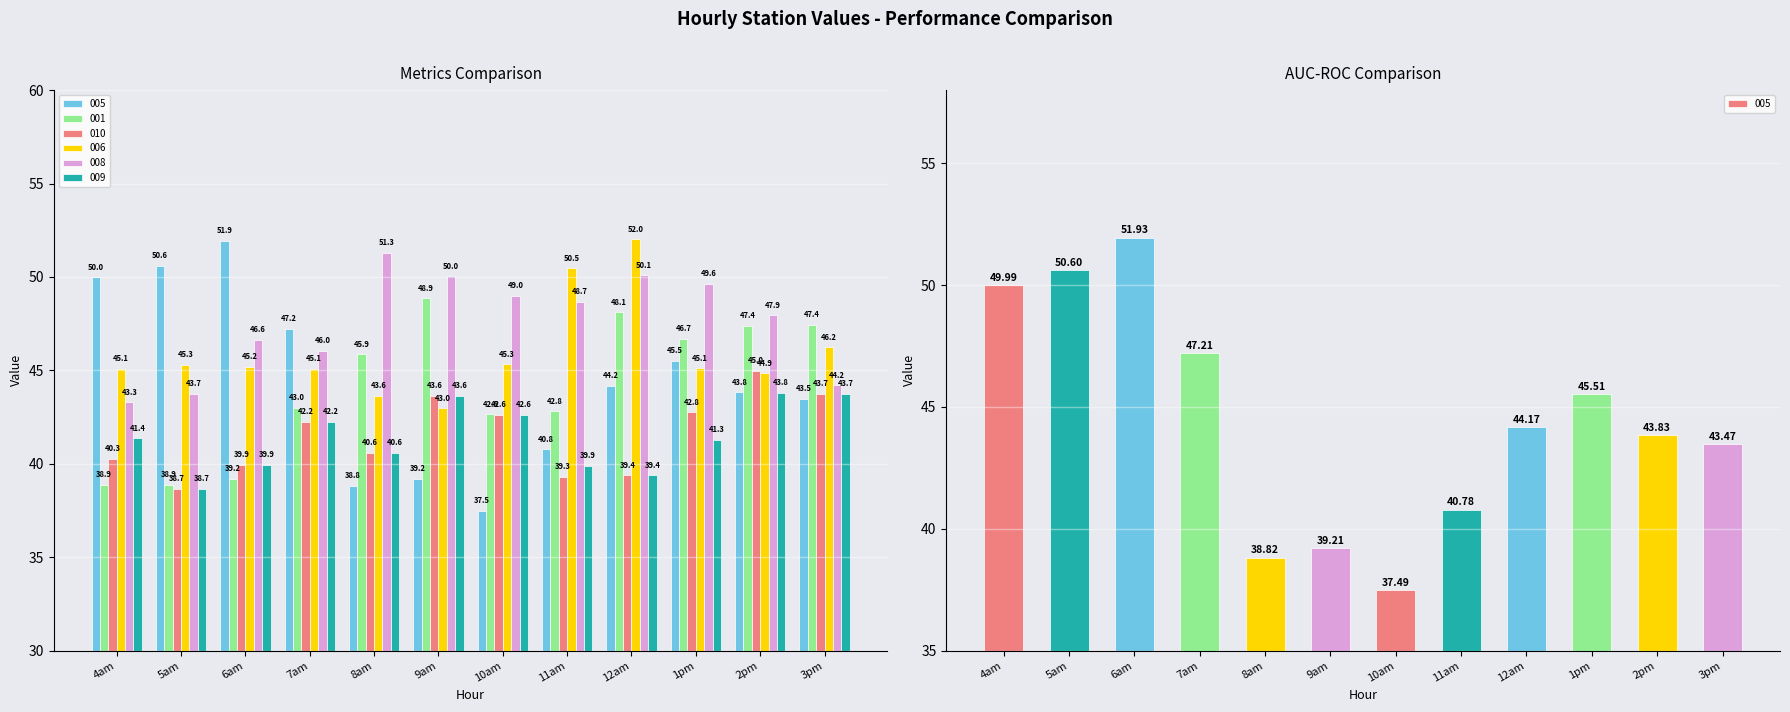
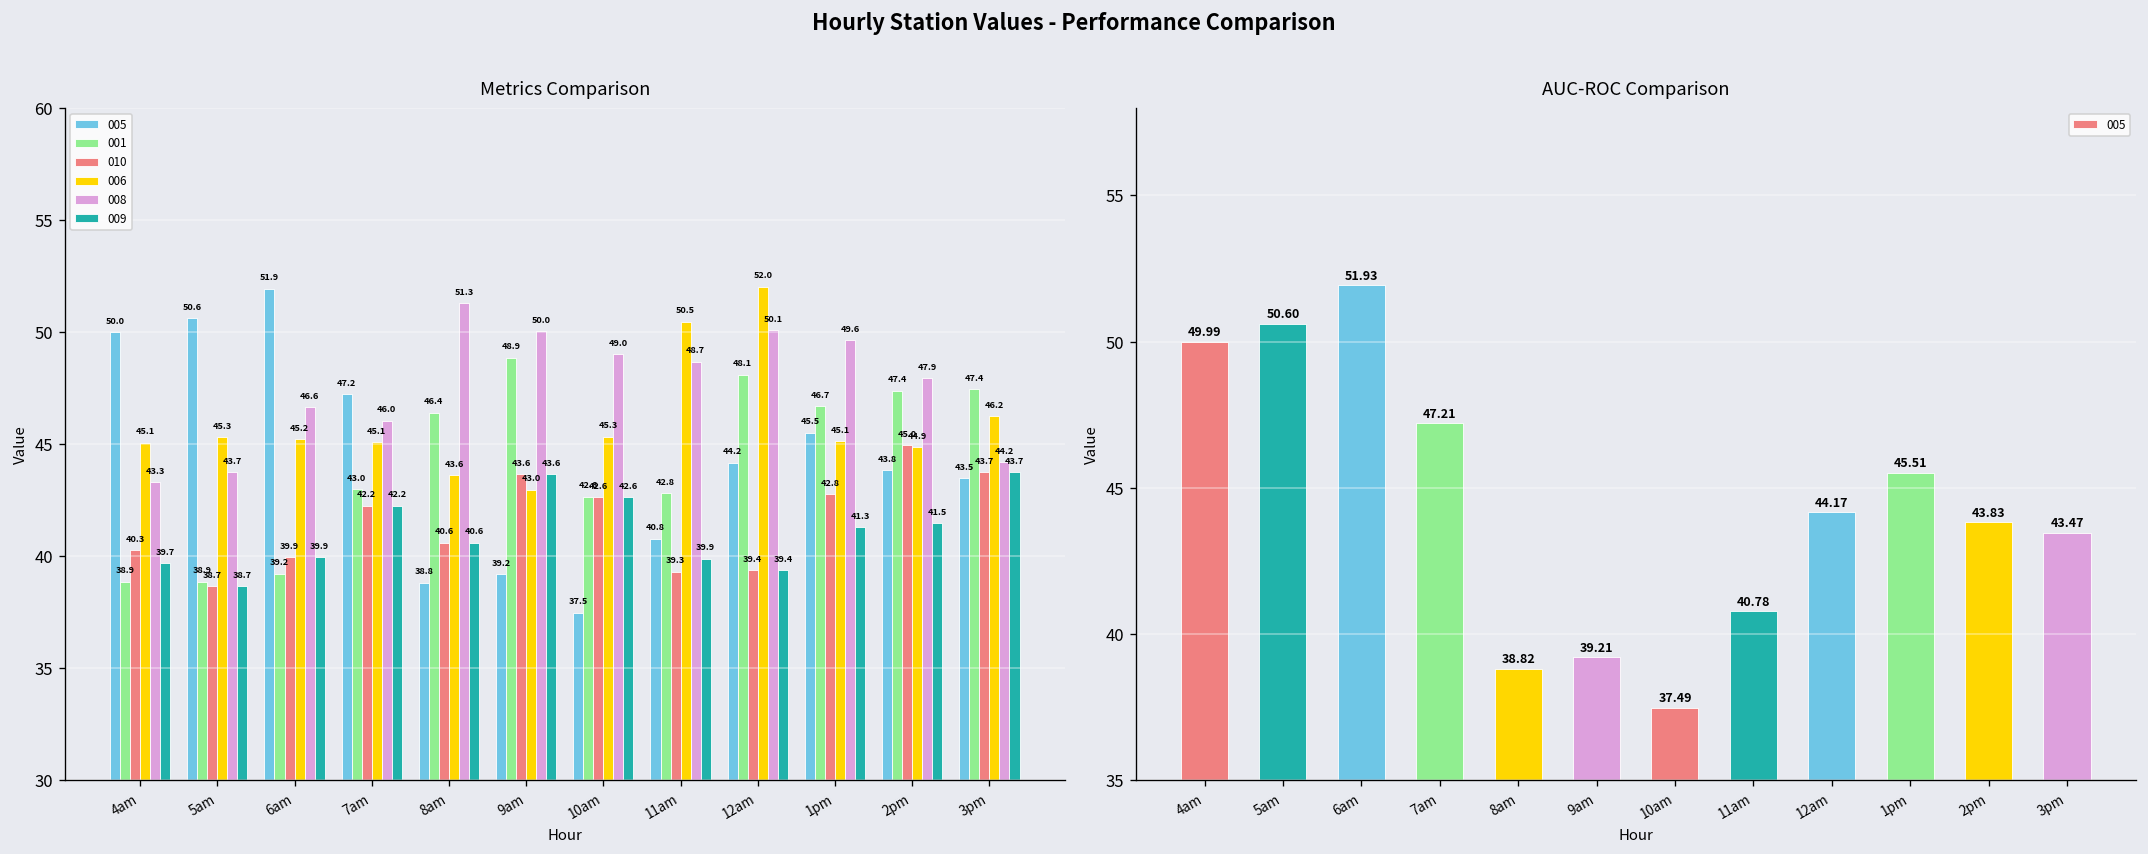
  {
    "Metrics Comparison": {
      "001": {
        "4am": 38.9,
        "6am": 39.2,
        "7am": 43.0,
-       "8am": 45.9,
+       "8am": 46.4,
        "9am": 48.9,
        "11am": 42.8,
        "12am": 48.1,
        "1pm": 46.7,
        "2pm": 47.4,
        "3pm": 47.4
      },
      "010": {
        "4am": 40.3,
        "6am": 39.9,
        "7am": 42.2,
        "8am": 40.6,
        "9am": 43.6,
        "11am": 39.3,
        "12am": 39.4,
        "1pm": 42.8,
        "3pm": 43.7
      },
      "006": {
        "4am": 45.1,
        "5am": 45.3,
        "6am": 45.2,
        "7am": 45.1,
        "8am": 43.6,
        "9am": 43.0,
        "10am": 45.3,
        "11am": 50.5,
        "12am": 52.0,
        "1pm": 45.1,
        "3pm": 46.2
      },
      "008": {
        "4am": 43.3,
        "5am": 43.7,
        "6am": 46.6,
        "7am": 46.0,
        "8am": 51.3,
        "9am": 50.0,
        "10am": 49.0,
        "11am": 48.7,
        "12am": 50.1,
        "1pm": 49.6,
        "2pm": 47.9,
        "3pm": 44.2
      },
      "009": {
-       "4am": 41.4,
+       "4am": 39.7,
        "5am": 38.7,
        "6am": 39.9,
        "7am": 42.2,
        "8am": 40.6,
        "9am": 43.6,
        "10am": 42.6,
        "11am": 39.9,
        "12am": 39.4,
        "1pm": 41.3,
-       "2pm": 43.8,
+       "2pm": 41.5,
        "3pm": 43.7
      }
    },
    "AUC-ROC Comparison": {
      "4am": 49.99,
      "5am": 50.60,
      "6am": 51.93,
      "7am": 47.21,
      "8am": 38.82,
      "9am": 39.21,
      "10am": 37.49,
      "11am": 40.78,
      "12am": 44.17,
      "1pm": 45.51,
      "2pm": 43.83,
      "3pm": 43.47
    }
  }
